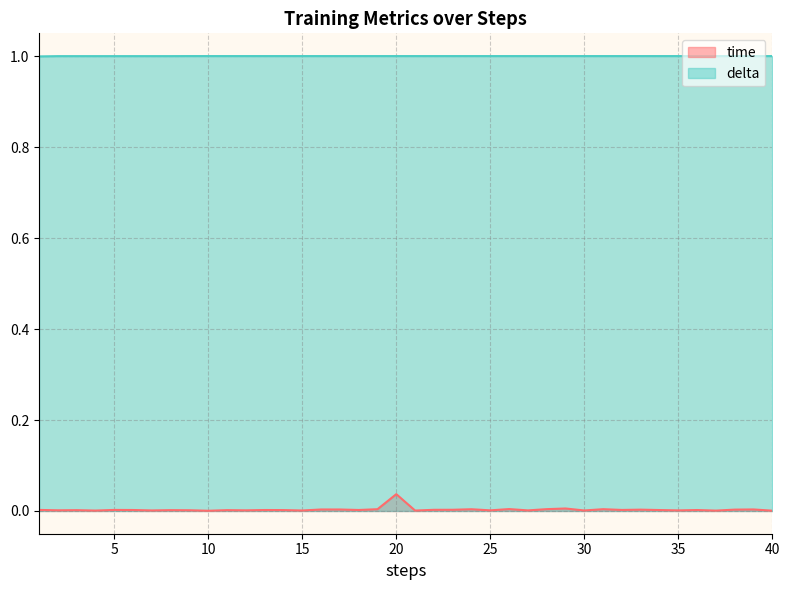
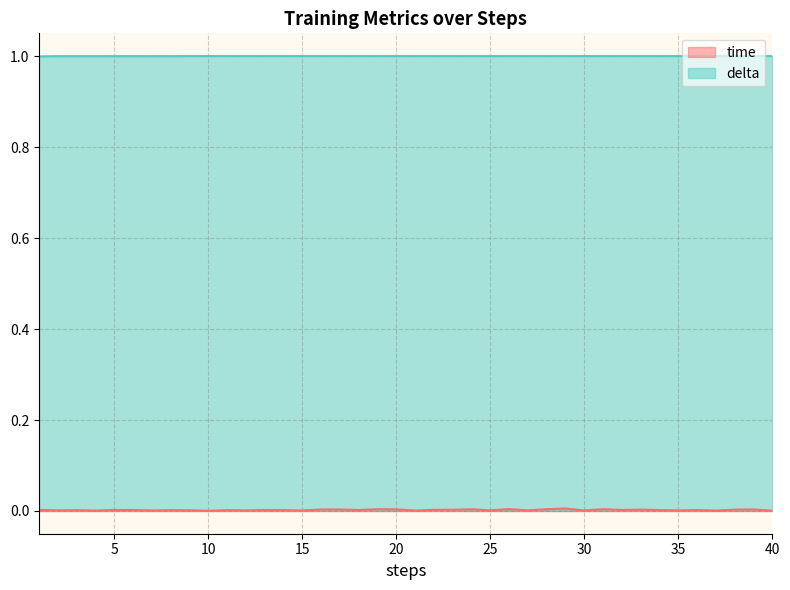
  {
    "time": {
      "5": 0.00,
      "10": 0.00,
      "15": 0.00,
-     "20": 0.04,
+     "20": 0.00,
      "25": 0.00,
      "30": 0.00,
      "35": 0.00,
      "40": 0.00
    },
    "delta": {
      "5": 1.00,
      "10": 1.00,
      "15": 1.00,
      "20": 1.00,
      "25": 1.00,
      "30": 1.00,
      "35": 1.00,
      "40": 1.00
    }
  }
